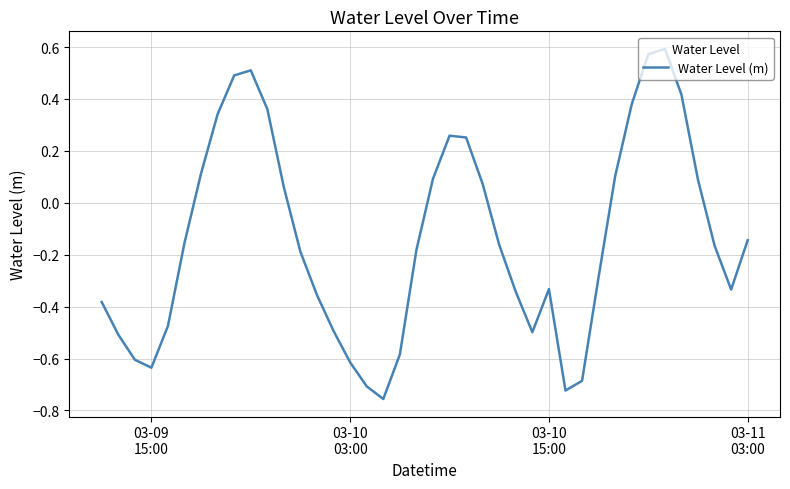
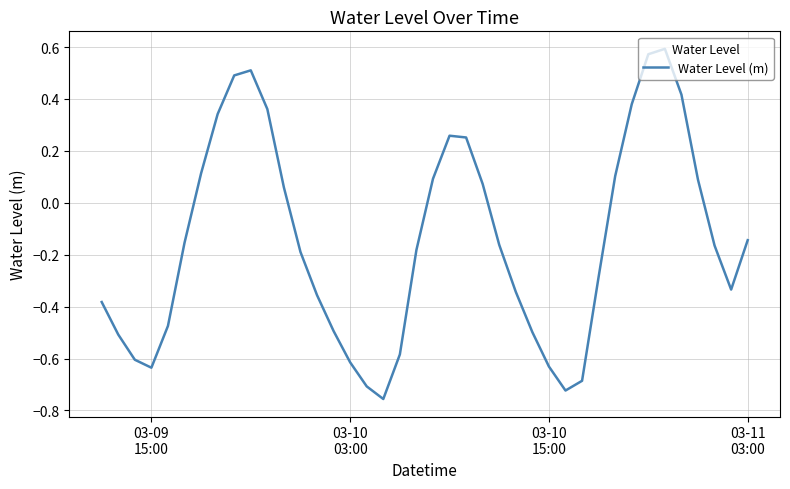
  {
    "03-09 15:00": -0.64,
    "03-10 03:00": -0.61,
-   "03-10 15:00": -0.33,
+   "03-10 15:00": -0.63,
    "03-11 03:00": -0.14
  }
